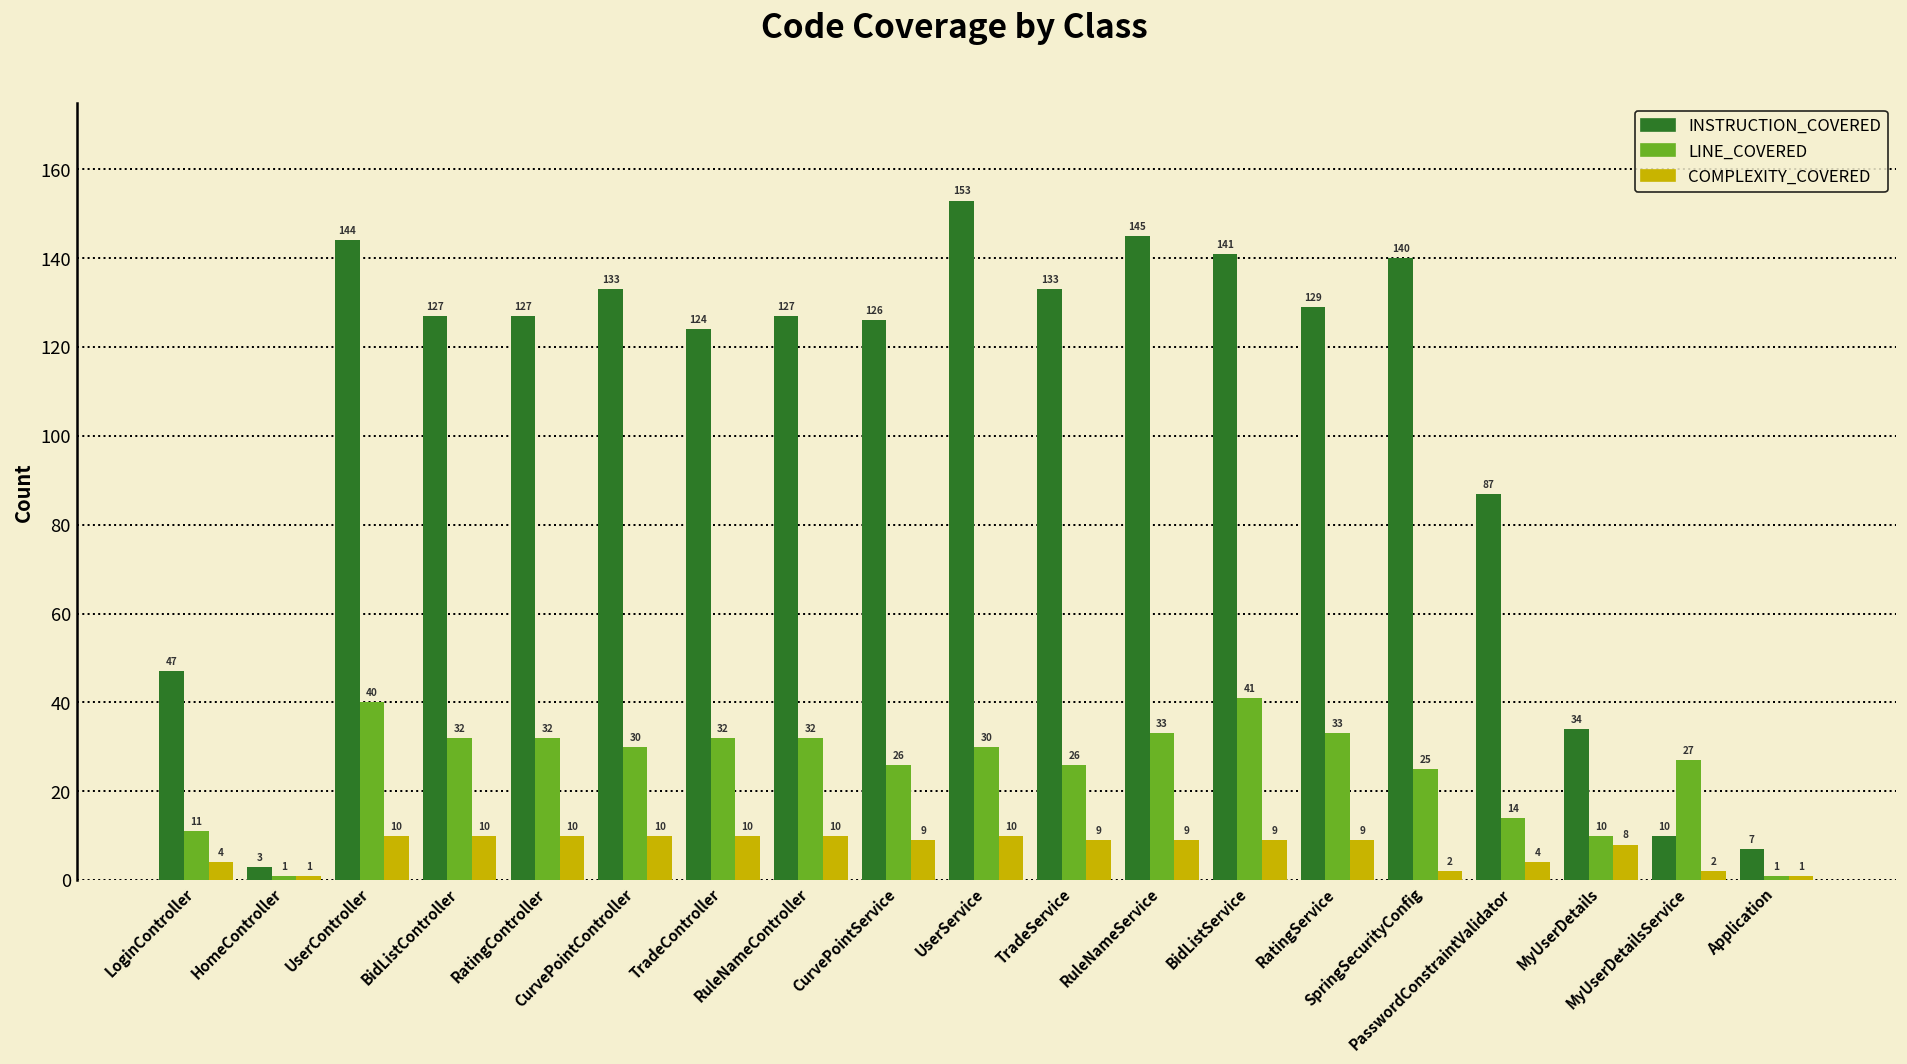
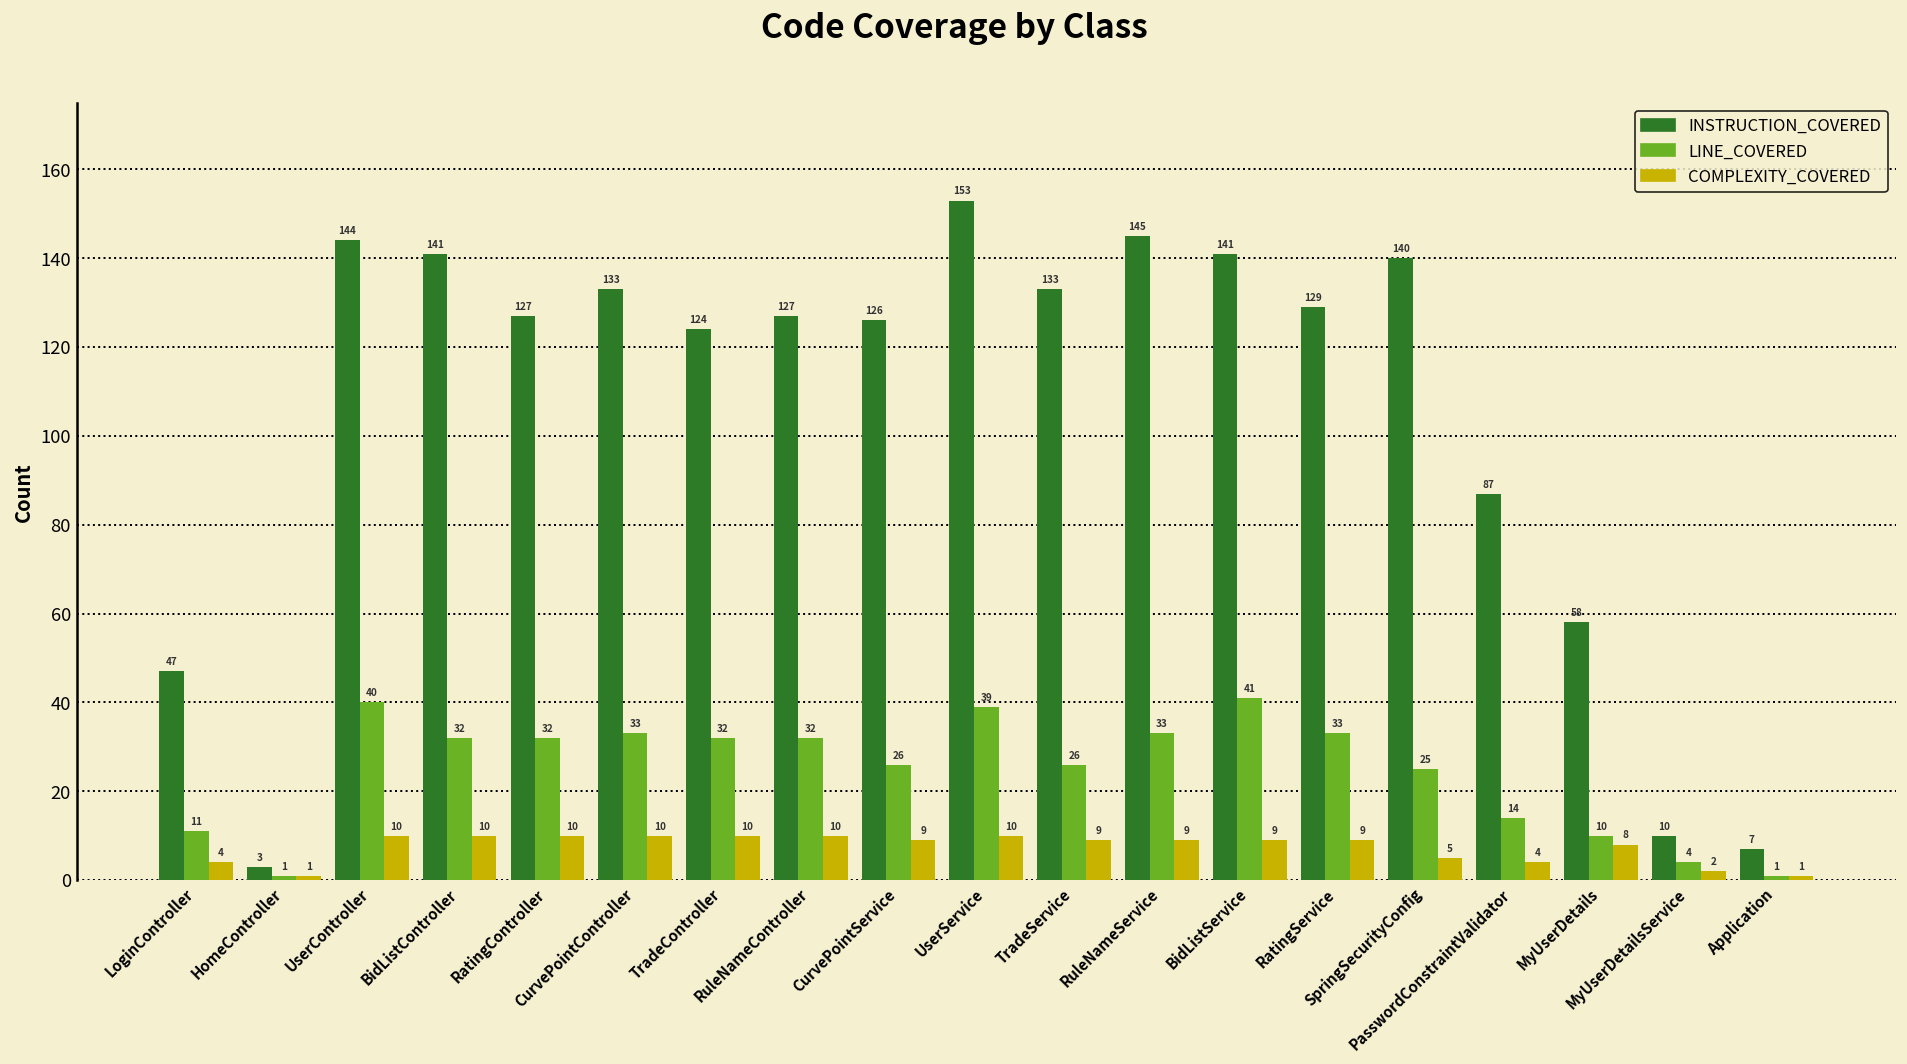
  {
    "INSTRUCTION_COVERED": {
      "LoginController": 47,
      "HomeController": 3,
      "UserController": 144,
-     "BidListController": 127,
+     "BidListController": 141,
      "RatingController": 127,
      "CurvePointController": 133,
      "TradeController": 124,
      "RuleNameController": 127,
      "CurvePointService": 126,
      "UserService": 153,
      "TradeService": 133,
      "RuleNameService": 145,
      "BidListService": 141,
      "RatingService": 129,
      "SpringSecurityConfig": 140,
      "PasswordConstraintValidator": 87,
-     "MyUserDetails": 34,
+     "MyUserDetails": 58,
      "MyUserDetailsService": 10,
      "Application": 7
    },
    "LINE_COVERED": {
      "LoginController": 11,
      "HomeController": 1,
      "UserController": 40,
      "BidListController": 32,
      "RatingController": 32,
-     "CurvePointController": 30,
+     "CurvePointController": 33,
      "TradeController": 32,
      "RuleNameController": 32,
      "CurvePointService": 26,
-     "UserService": 30,
+     "UserService": 39,
      "TradeService": 26,
      "RuleNameService": 33,
      "BidListService": 41,
      "RatingService": 33,
      "SpringSecurityConfig": 25,
      "PasswordConstraintValidator": 14,
      "MyUserDetails": 10,
-     "MyUserDetailsService": 27,
+     "MyUserDetailsService": 4,
      "Application": 1
    },
    "COMPLEXITY_COVERED": {
      "LoginController": 4,
      "HomeController": 1,
      "UserController": 10,
      "BidListController": 10,
      "RatingController": 10,
      "CurvePointController": 10,
      "TradeController": 10,
      "RuleNameController": 10,
      "CurvePointService": 9,
      "UserService": 10,
      "TradeService": 9,
      "RuleNameService": 9,
      "BidListService": 9,
      "RatingService": 9,
-     "SpringSecurityConfig": 2,
+     "SpringSecurityConfig": 5,
      "PasswordConstraintValidator": 4,
      "MyUserDetails": 8,
      "MyUserDetailsService": 2,
      "Application": 1
    }
  }
